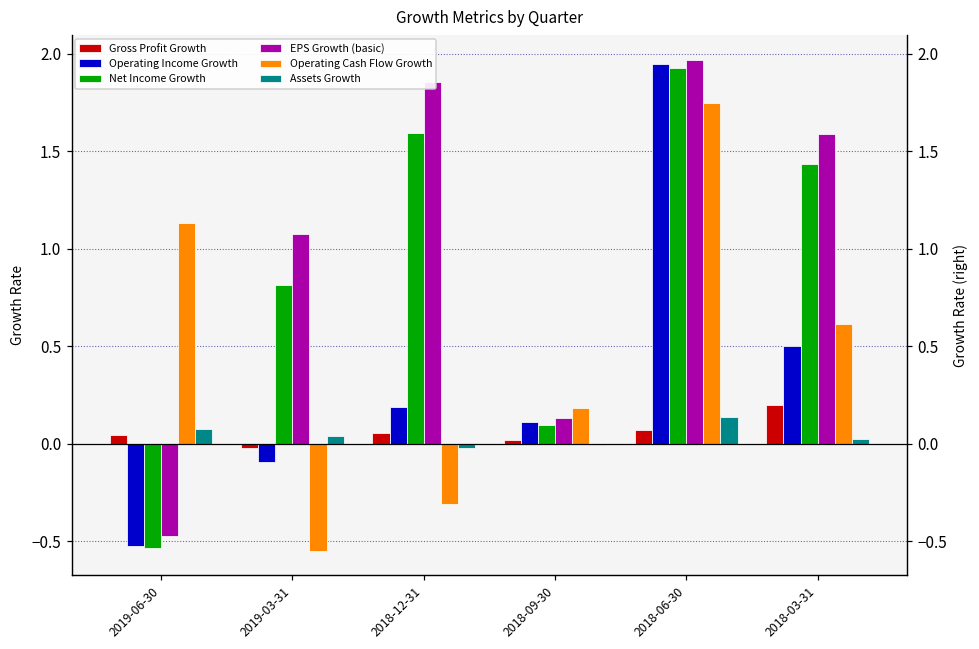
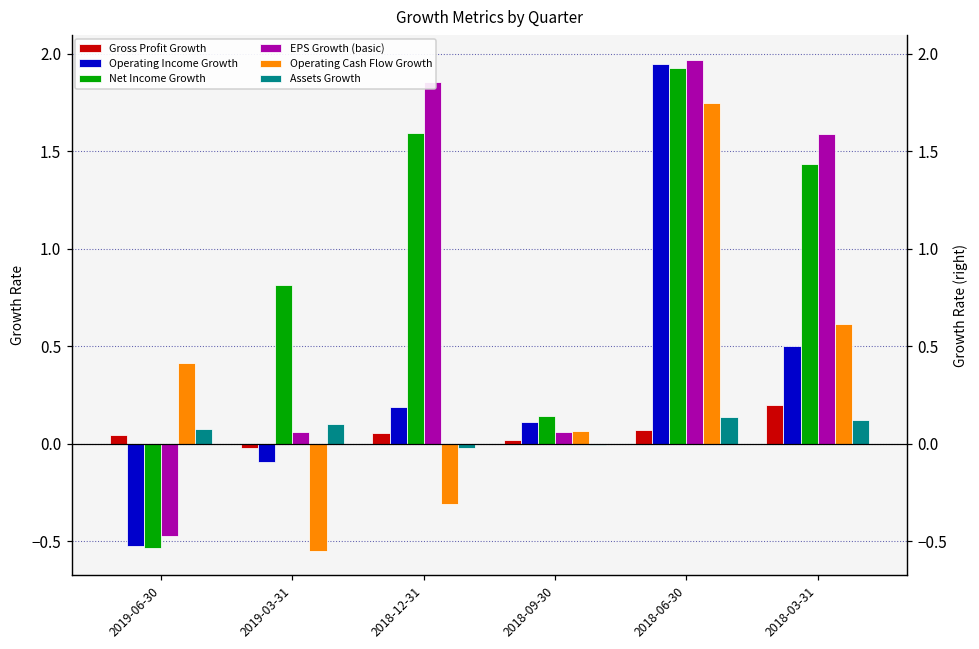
  {
    "Gross Profit Growth": {
      "2019-06-30": 0.05,
      "2019-03-31": -0.02,
      "2018-12-31": 0.05,
      "2018-09-30": 0.02,
      "2018-06-30": 0.07,
      "2018-03-31": 0.20
    },
    "Operating Income Growth": {
      "2019-06-30": -0.52,
      "2019-03-31": -0.10,
      "2018-12-31": 0.19,
      "2018-09-30": 0.11,
      "2018-06-30": 1.94,
      "2018-03-31": 0.50
    },
    "Net Income Growth": {
      "2019-06-30": -0.54,
      "2019-03-31": 0.81,
      "2018-12-31": 1.59,
-     "2018-09-30": 0.09,
+     "2018-09-30": 0.14,
      "2018-06-30": 1.93,
      "2018-03-31": 1.43
    },
    "EPS Growth (basic)": {
      "2019-06-30": -0.47,
-     "2019-03-31": 1.08,
-     "2018-09-30": 0.13,
+     "2019-03-31": 0.06,
+     "2018-09-30": 0.06,
      "2018-06-30": 1.97,
      "2018-03-31": 1.59
    },
    "Operating Cash Flow Growth": {
-     "2019-06-30": 1.13,
+     "2019-06-30": 0.41,
      "2019-03-31": -0.55,
      "2018-12-31": -0.31,
-     "2018-09-30": 0.18,
+     "2018-09-30": 0.06,
      "2018-06-30": 1.75,
      "2018-03-31": 0.61
    },
    "Assets Growth": {
      "2019-06-30": 0.07,
-     "2019-03-31": 0.04,
+     "2019-03-31": 0.10,
      "2018-12-31": -0.02,
      "2018-06-30": 0.14,
-     "2018-03-31": 0.03
+     "2018-03-31": 0.12
    }
  }
